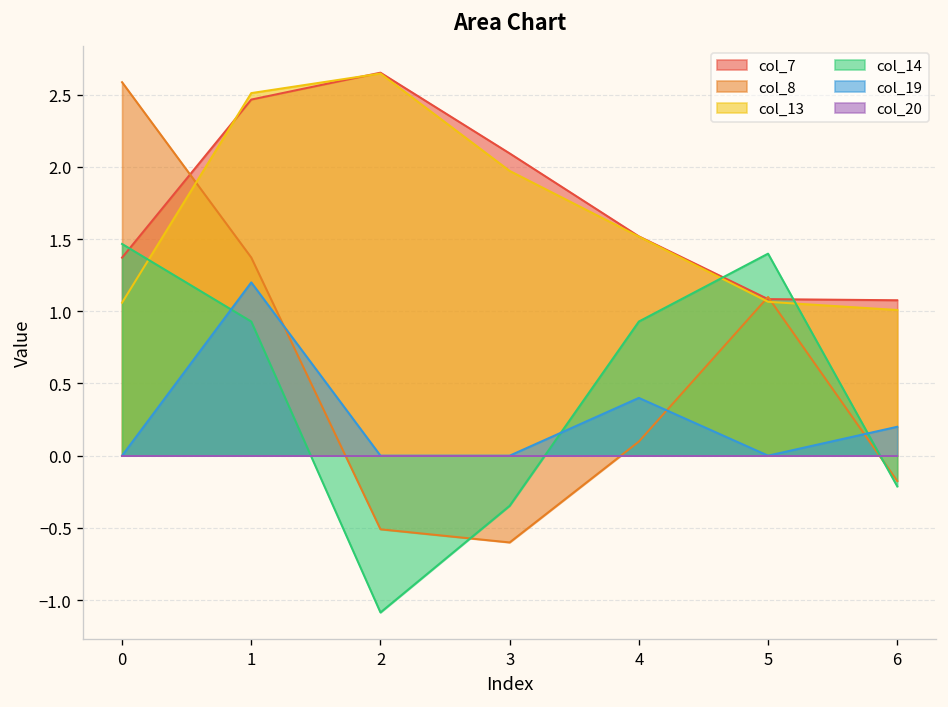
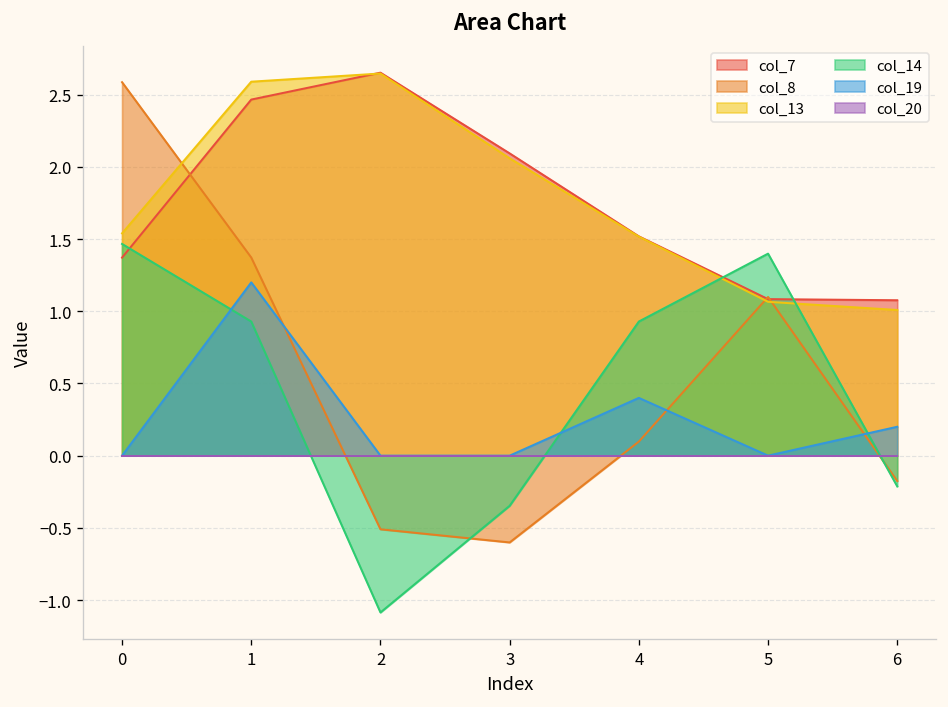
  {
    "col_13": {
-     "0": 1.06,
-     "1": 2.51,
-     "3": 1.97,
+     "0": 1.54,
+     "1": 2.59,
+     "3": 2.06,
      "6": 1.01
    },
    "col_19": {
      "1": 1.20,
      "4": 0.40,
      "6": 0.20
    },
    "col_20": {
      "1": 0.00,
      "4": 0.00
    }
  }
